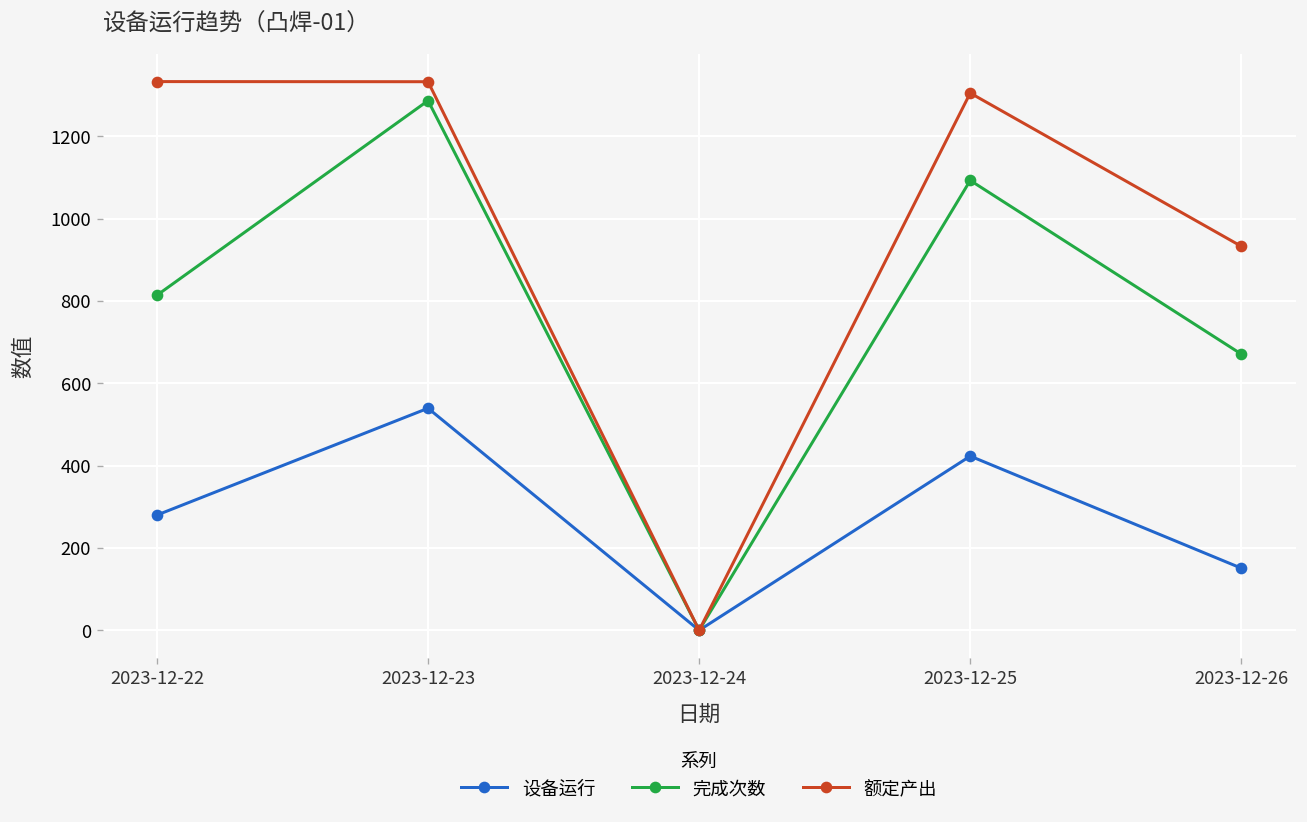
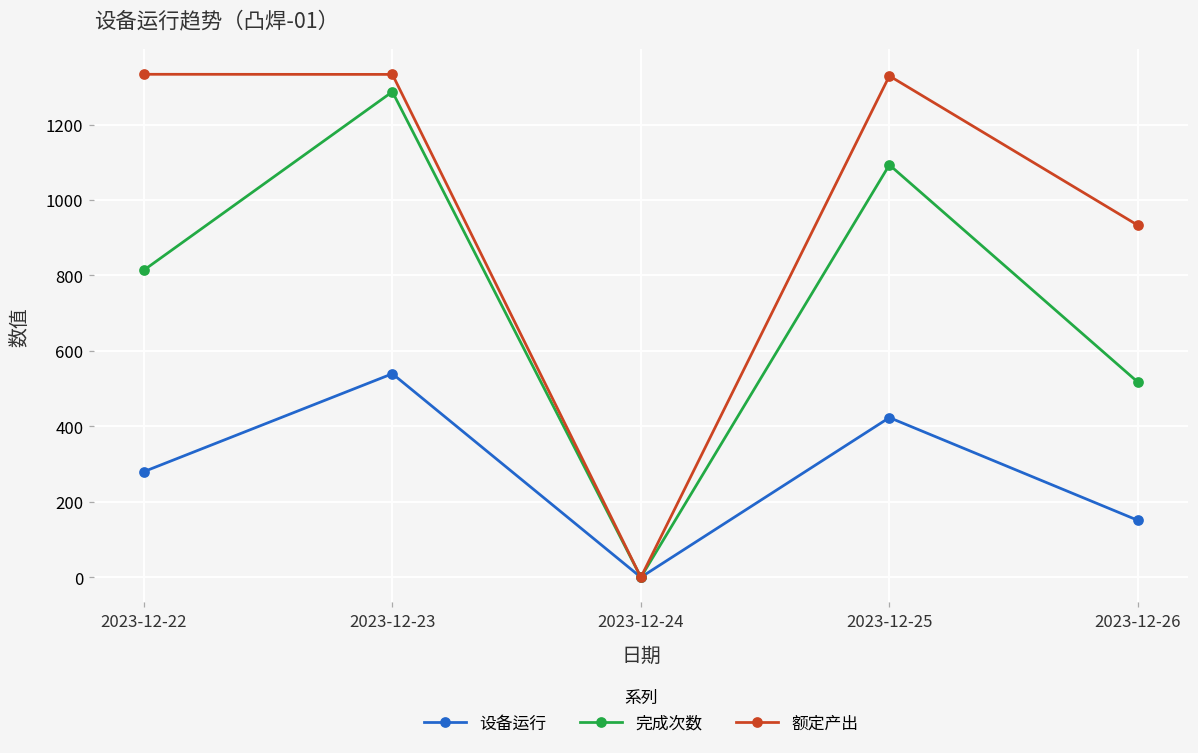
  {
    "设备运行": {
      "2023-12-22": 280,
      "2023-12-23": 540,
      "2023-12-25": 420,
      "2023-12-26": 150
    },
    "完成次数": {
      "2023-12-22": 810,
      "2023-12-23": 1290,
      "2023-12-25": 1090,
-     "2023-12-26": 670
+     "2023-12-26": 520
    },
    "额定产出": {
      "2023-12-22": 1330,
      "2023-12-23": 1330,
-     "2023-12-25": 1310,
+     "2023-12-25": 1330,
      "2023-12-26": 930
    }
  }
